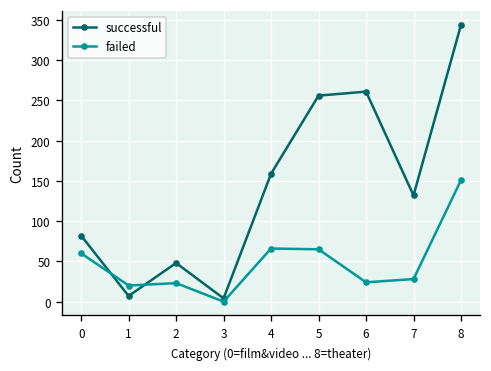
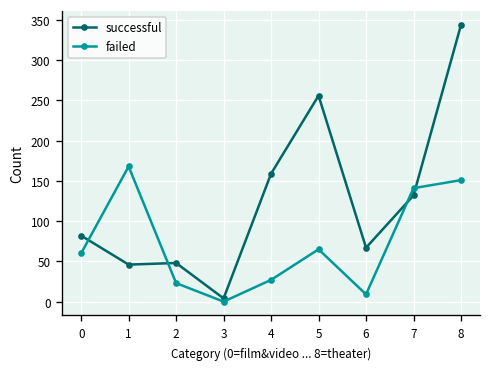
  {
    "successful": {
      "0": 80,
-     "1": 10,
+     "1": 50,
      "2": 50,
      "3": 0,
      "4": 160,
      "5": 260,
-     "6": 260,
+     "6": 70,
      "7": 130,
      "8": 340
    },
    "failed": {
      "0": 60,
-     "1": 20,
+     "1": 170,
      "2": 20,
      "3": 0,
-     "4": 70,
+     "4": 30,
      "5": 70,
-     "6": 20,
-     "7": 30,
+     "6": 10,
+     "7": 140,
      "8": 150
    }
  }
